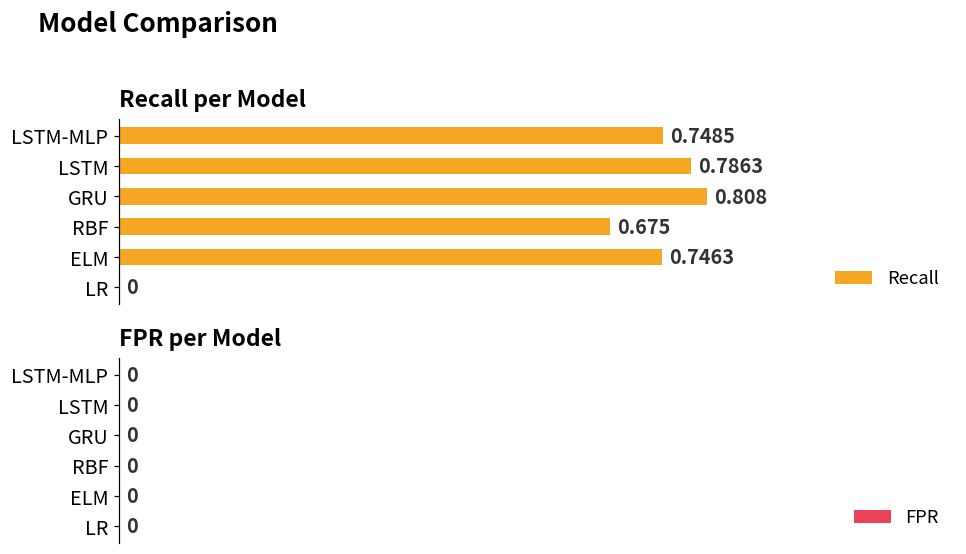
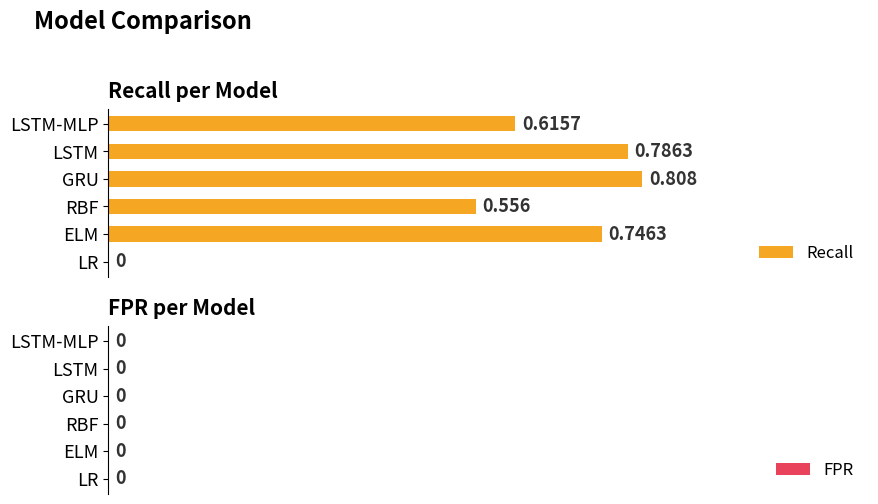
  {
    "Recall per Model": {
-     "LSTM-MLP": 0.7485,
+     "LSTM-MLP": 0.6157,
      "LSTM": 0.7863,
      "GRU": 0.808,
-     "RBF": 0.675,
+     "RBF": 0.556,
      "ELM": 0.7463,
      "LR": 0
    },
    "FPR per Model": {
      "LSTM-MLP": 0,
      "LSTM": 0,
      "GRU": 0,
      "RBF": 0,
      "ELM": 0,
      "LR": 0
    }
  }
